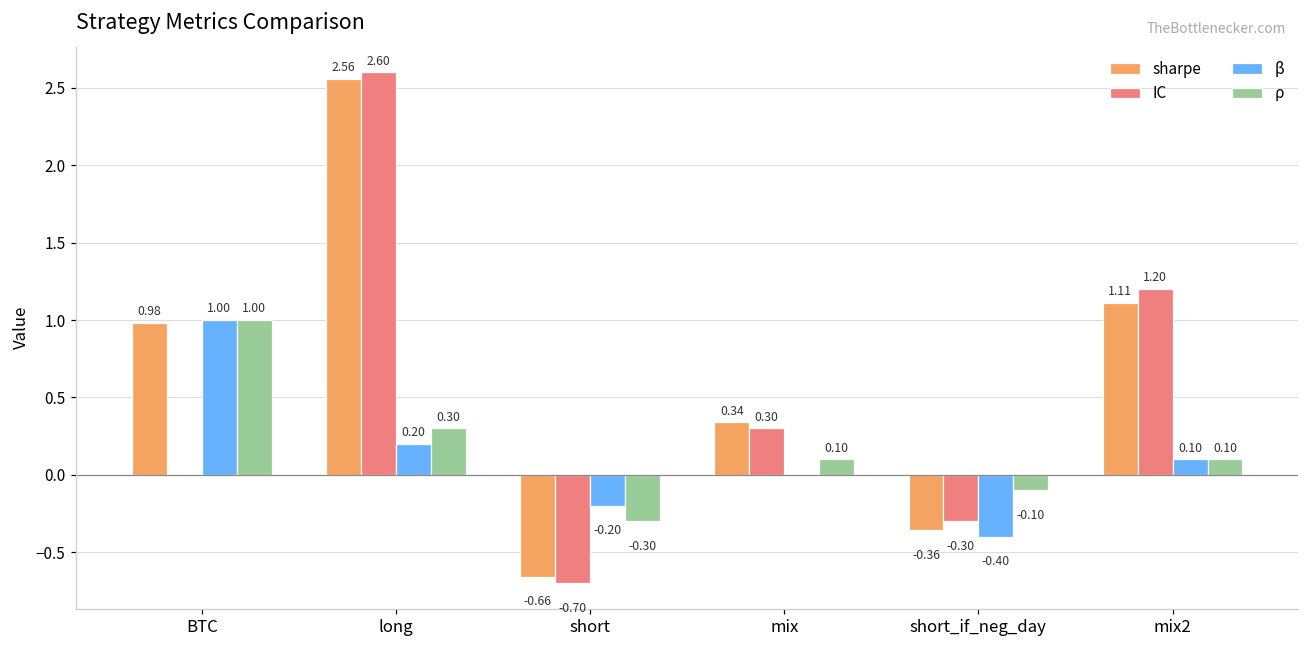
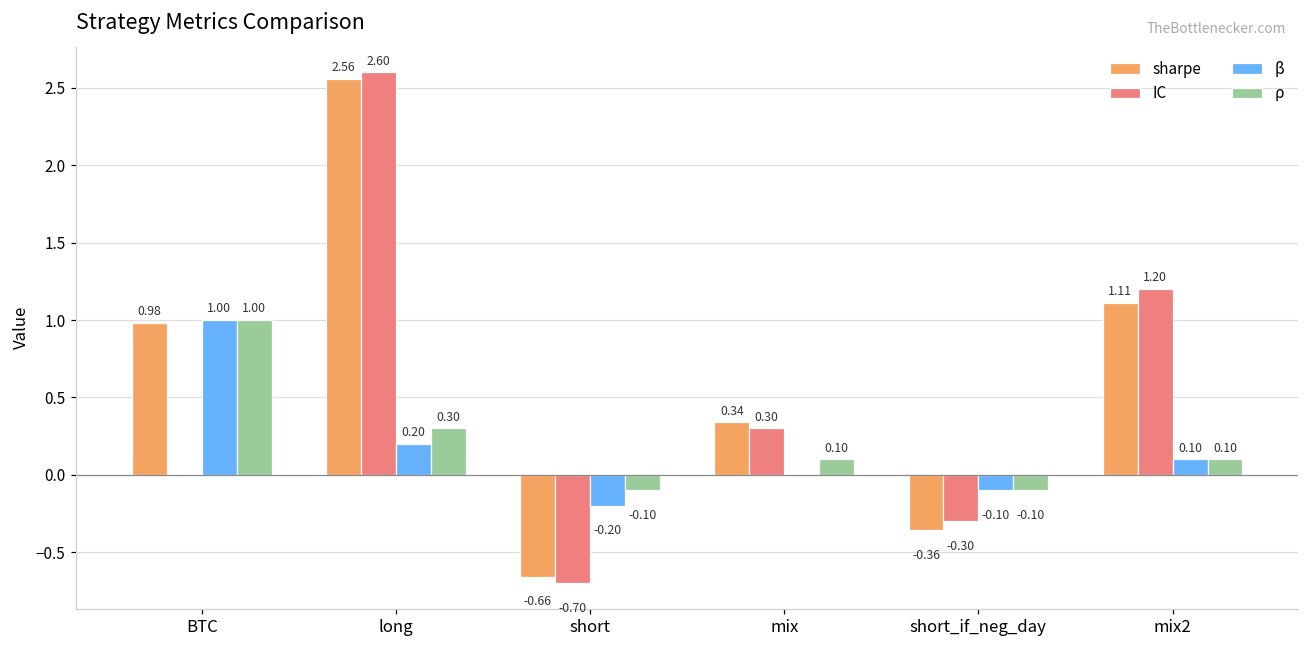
  {
    "β": {
      "BTC": 1.00,
      "long": 0.20,
      "short": -0.20,
-     "short_if_neg_day": -0.40,
+     "short_if_neg_day": -0.10,
      "mix2": 0.10
    },
    "ρ": {
      "BTC": 1.00,
      "long": 0.30,
-     "short": -0.30,
+     "short": -0.10,
      "mix": 0.10,
      "short_if_neg_day": -0.10,
      "mix2": 0.10
    }
  }
